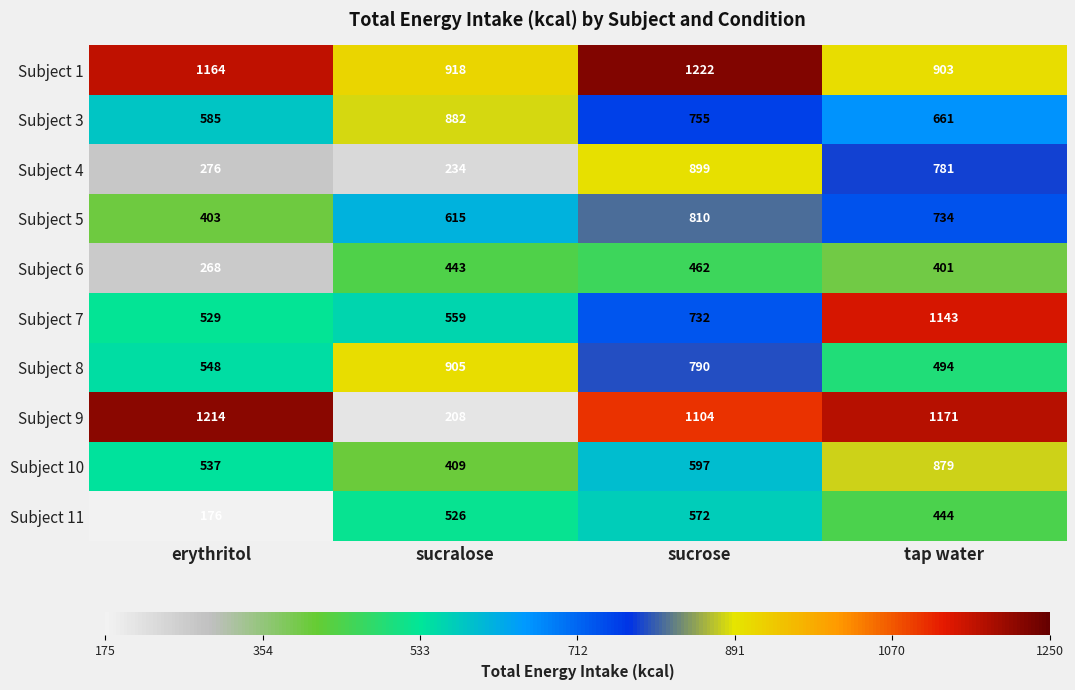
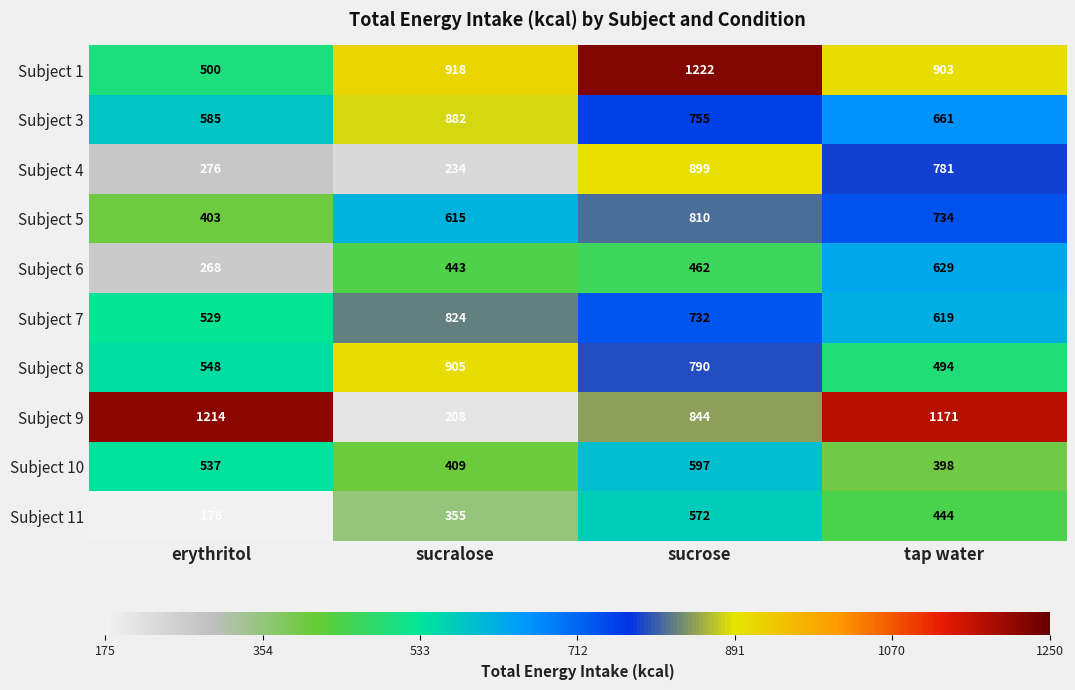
  {
    "Subject 1": {
-     "erythritol": 1164,
+     "erythritol": 500,
      "sucralose": 918,
      "sucrose": 1222,
      "tap water": 903
    },
    "Subject 3": {
      "erythritol": 585,
      "sucralose": 882,
      "sucrose": 755,
      "tap water": 661
    },
    "Subject 4": {
      "erythritol": 276,
      "sucrose": 899,
      "tap water": 781
    },
    "Subject 5": {
      "erythritol": 403,
      "sucralose": 615,
      "sucrose": 810,
      "tap water": 734
    },
    "Subject 6": {
      "erythritol": 268,
      "sucralose": 443,
      "sucrose": 462,
-     "tap water": 401
+     "tap water": 629
    },
    "Subject 7": {
      "erythritol": 529,
-     "sucralose": 559,
+     "sucralose": 824,
      "sucrose": 732,
-     "tap water": 1143
+     "tap water": 619
    },
    "Subject 8": {
      "erythritol": 548,
      "sucralose": 905,
      "sucrose": 790,
      "tap water": 494
    },
    "Subject 9": {
      "erythritol": 1214,
-     "sucrose": 1104,
+     "sucrose": 844,
      "tap water": 1171
    },
    "Subject 10": {
      "erythritol": 537,
      "sucralose": 409,
      "sucrose": 597,
-     "tap water": 879
+     "tap water": 398
    },
    "Subject 11": {
-     "sucralose": 526,
+     "sucralose": 355,
      "sucrose": 572,
      "tap water": 444
    }
  }
